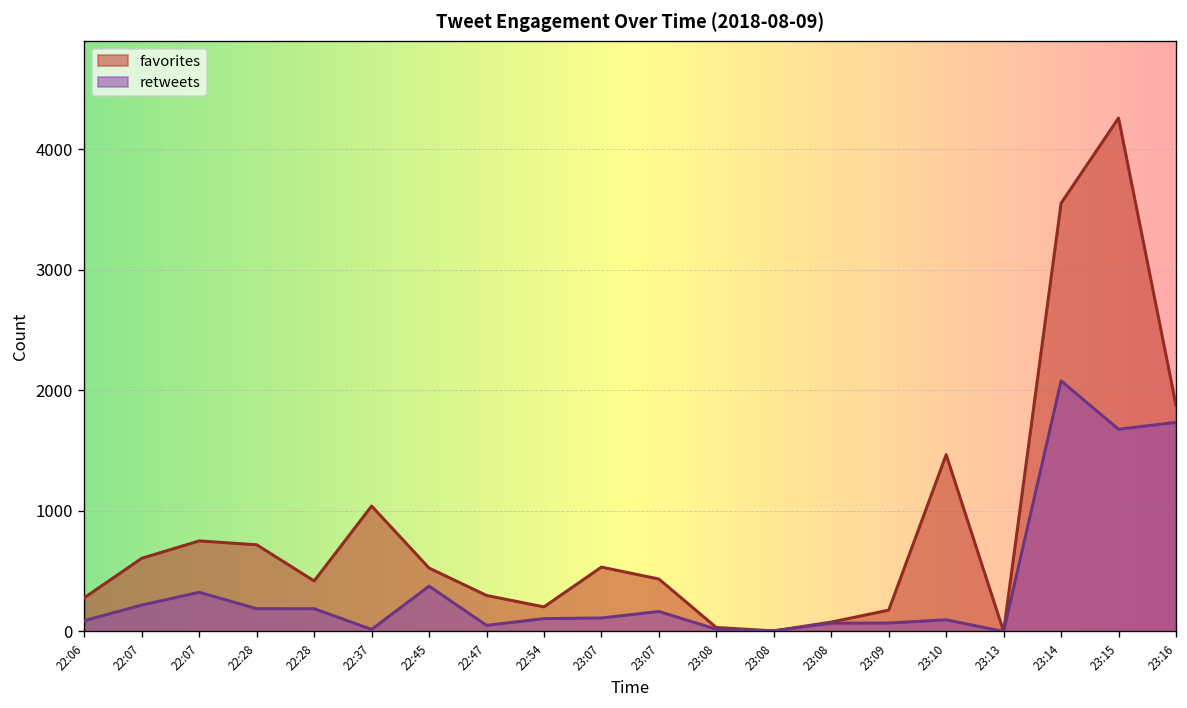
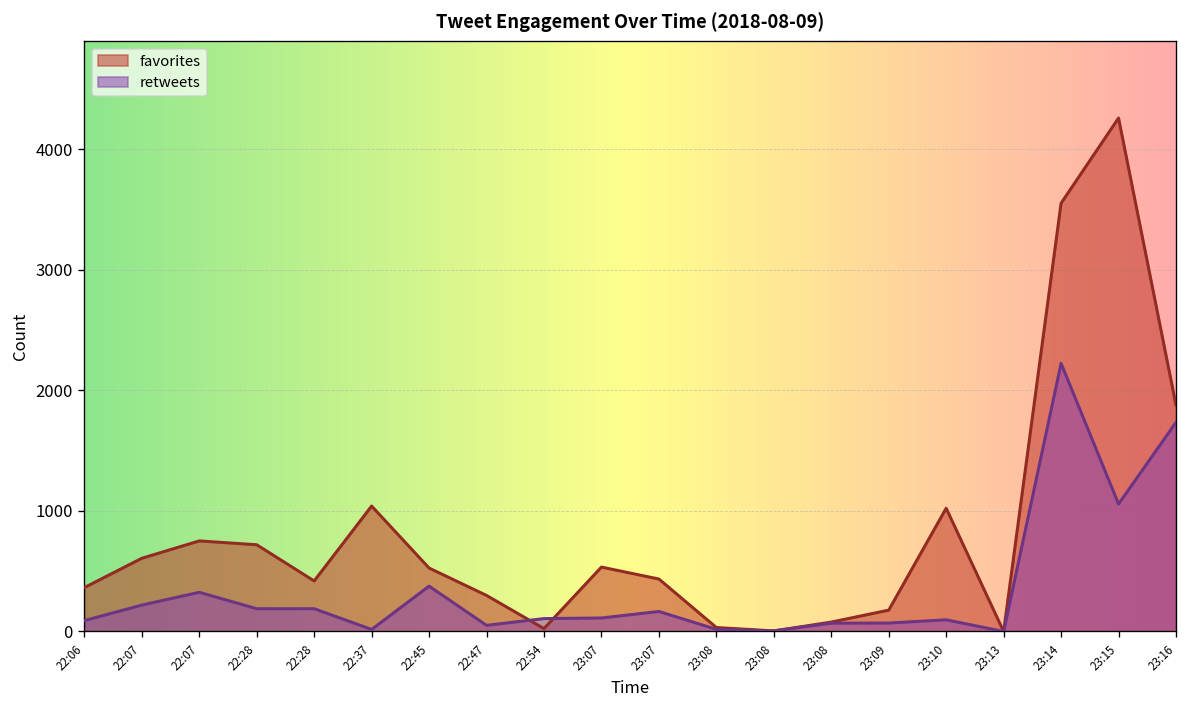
  {
    "favorites": {
-     "22:06": 280,
+     "22:06": 360,
      "22:37": 1040,
      "22:45": 530,
      "22:47": 300,
-     "22:54": 200,
+     "22:54": 20,
      "23:09": 180,
-     "23:10": 1470,
+     "23:10": 1020,
      "23:14": 3550,
      "23:15": 4260,
      "23:16": 1880
    },
    "retweets": {
      "22:06": 90,
      "22:37": 20,
      "22:45": 380,
      "22:47": 50,
      "22:54": 110,
      "23:09": 70,
      "23:10": 100,
-     "23:14": 2080,
-     "23:15": 1680,
+     "23:14": 2220,
+     "23:15": 1060,
      "23:16": 1730
    }
  }
